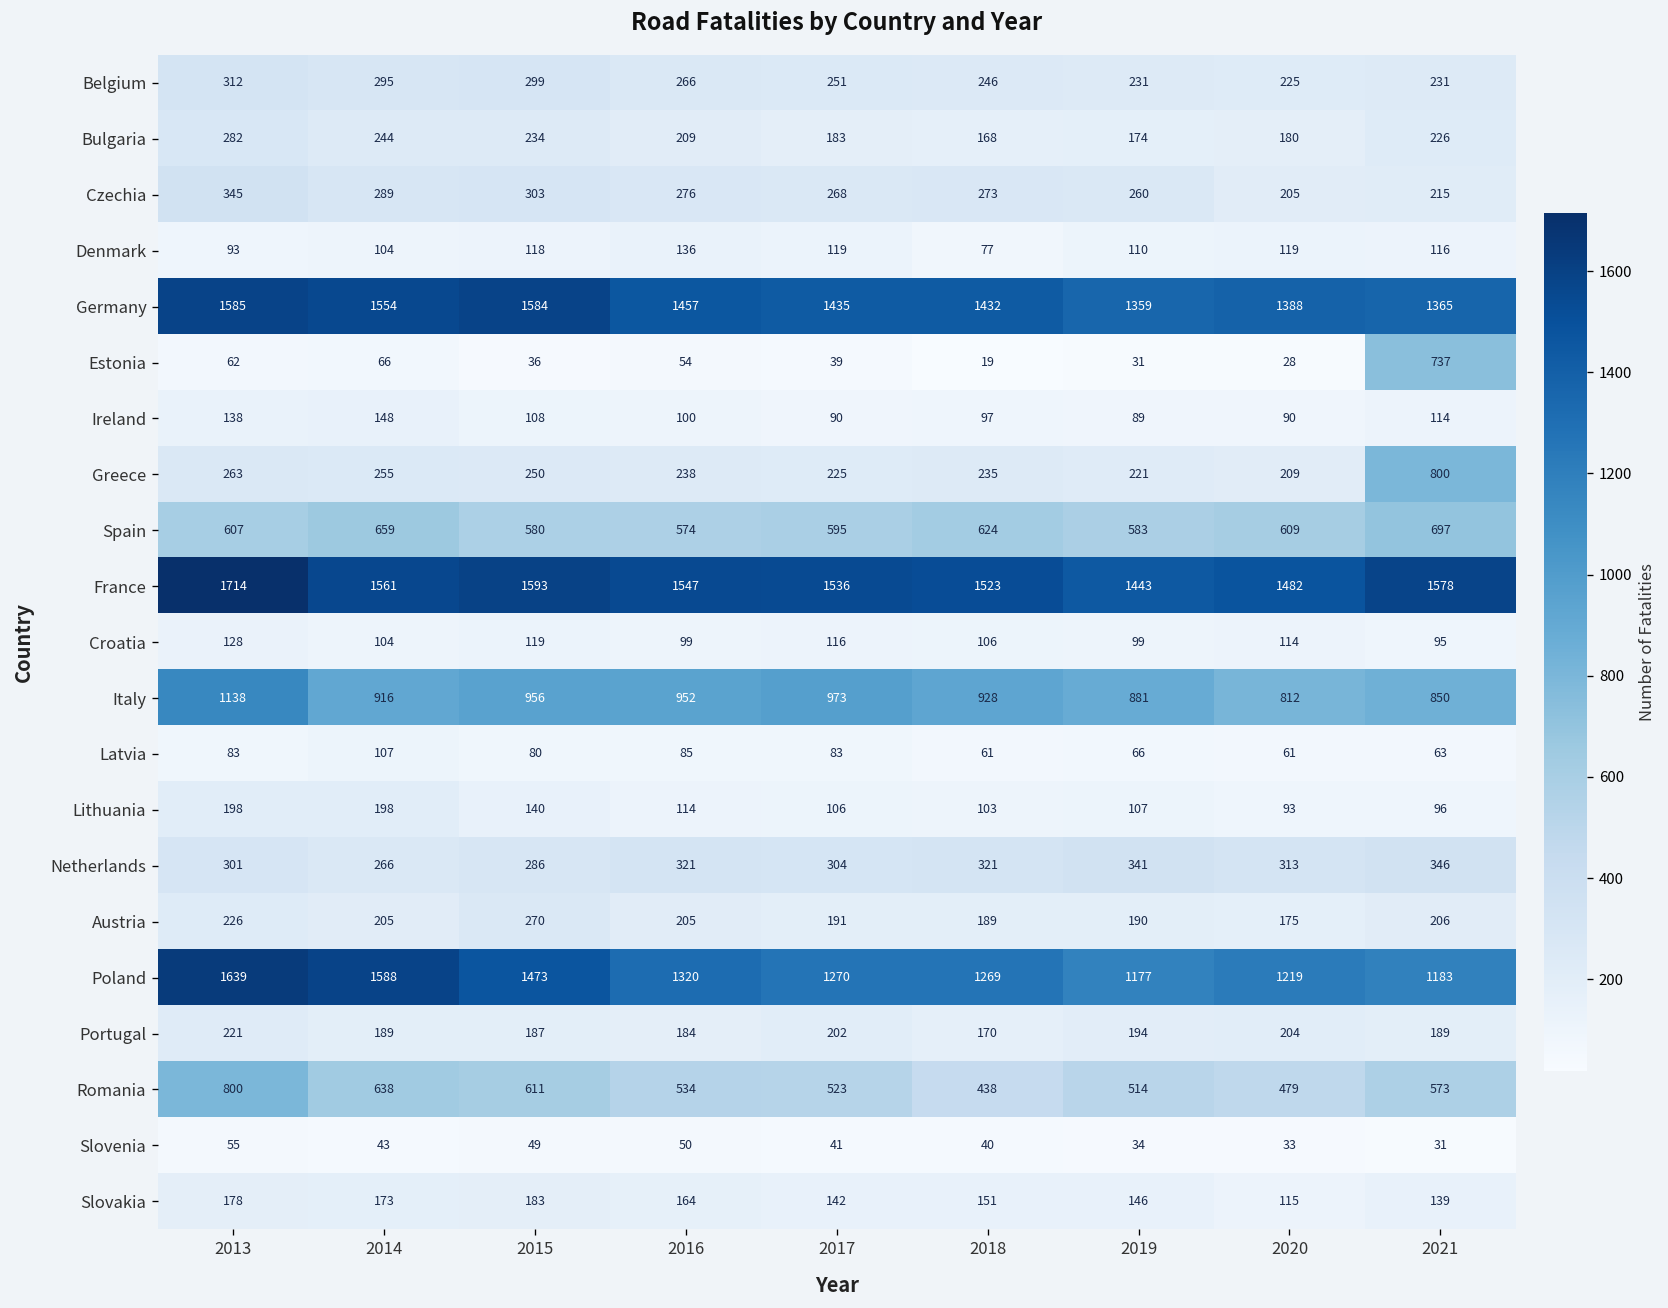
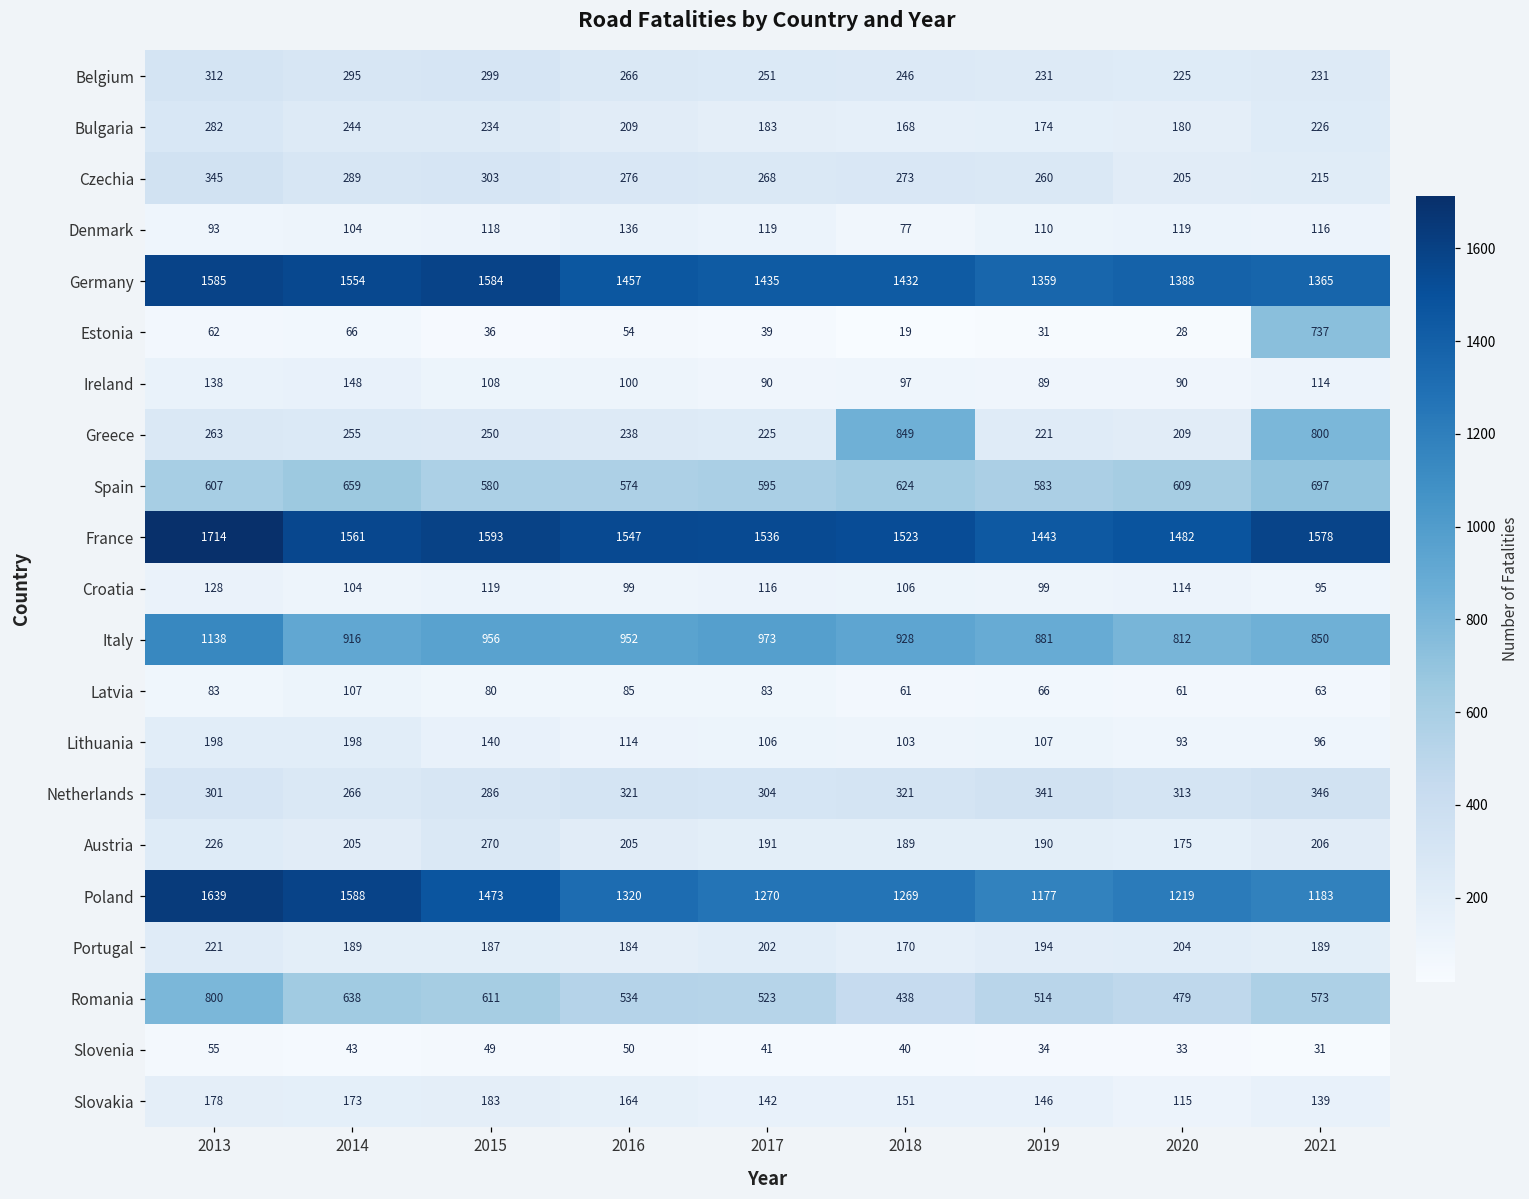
  {
    "Belgium": {
      "2013": 312,
      "2014": 295,
      "2015": 299,
      "2016": 266,
      "2017": 251,
      "2018": 246,
      "2019": 231,
      "2020": 225,
      "2021": 231
    },
    "Bulgaria": {
      "2013": 282,
      "2014": 244,
      "2015": 234,
      "2016": 209,
      "2017": 183,
      "2018": 168,
      "2019": 174,
      "2020": 180,
      "2021": 226
    },
    "Czechia": {
      "2013": 345,
      "2014": 289,
      "2015": 303,
      "2016": 276,
      "2017": 268,
      "2018": 273,
      "2019": 260,
      "2020": 205,
      "2021": 215
    },
    "Denmark": {
      "2013": 93,
      "2014": 104,
      "2015": 118,
      "2016": 136,
      "2017": 119,
      "2018": 77,
      "2019": 110,
      "2020": 119,
      "2021": 116
    },
    "Germany": {
      "2013": 1585,
      "2014": 1554,
      "2015": 1584,
      "2016": 1457,
      "2017": 1435,
      "2018": 1432,
      "2019": 1359,
      "2020": 1388,
      "2021": 1365
    },
    "Estonia": {
      "2013": 62,
      "2014": 66,
      "2015": 36,
      "2016": 54,
      "2017": 39,
      "2018": 19,
      "2019": 31,
      "2020": 28,
      "2021": 737
    },
    "Ireland": {
      "2013": 138,
      "2014": 148,
      "2015": 108,
      "2016": 100,
      "2017": 90,
      "2018": 97,
      "2019": 89,
      "2020": 90,
      "2021": 114
    },
    "Greece": {
      "2013": 263,
      "2014": 255,
      "2015": 250,
      "2016": 238,
      "2017": 225,
-     "2018": 235,
+     "2018": 849,
      "2019": 221,
      "2020": 209,
      "2021": 800
    },
    "Spain": {
      "2013": 607,
      "2014": 659,
      "2015": 580,
      "2016": 574,
      "2017": 595,
      "2018": 624,
      "2019": 583,
      "2020": 609,
      "2021": 697
    },
    "France": {
      "2013": 1714,
      "2014": 1561,
      "2015": 1593,
      "2016": 1547,
      "2017": 1536,
      "2018": 1523,
      "2019": 1443,
      "2020": 1482,
      "2021": 1578
    },
    "Croatia": {
      "2013": 128,
      "2014": 104,
      "2015": 119,
      "2016": 99,
      "2017": 116,
      "2018": 106,
      "2019": 99,
      "2020": 114,
      "2021": 95
    },
    "Italy": {
      "2013": 1138,
      "2014": 916,
      "2015": 956,
      "2016": 952,
      "2017": 973,
      "2018": 928,
      "2019": 881,
      "2020": 812,
      "2021": 850
    },
    "Latvia": {
      "2013": 83,
      "2014": 107,
      "2015": 80,
      "2016": 85,
      "2017": 83,
      "2018": 61,
      "2019": 66,
      "2020": 61,
      "2021": 63
    },
    "Lithuania": {
      "2013": 198,
      "2014": 198,
      "2015": 140,
      "2016": 114,
      "2017": 106,
      "2018": 103,
      "2019": 107,
      "2020": 93,
      "2021": 96
    },
    "Netherlands": {
      "2013": 301,
      "2014": 266,
      "2015": 286,
      "2016": 321,
      "2017": 304,
      "2018": 321,
      "2019": 341,
      "2020": 313,
      "2021": 346
    },
    "Austria": {
      "2013": 226,
      "2014": 205,
      "2015": 270,
      "2016": 205,
      "2017": 191,
      "2018": 189,
      "2019": 190,
      "2020": 175,
      "2021": 206
    },
    "Poland": {
      "2013": 1639,
      "2014": 1588,
      "2015": 1473,
      "2016": 1320,
      "2017": 1270,
      "2018": 1269,
      "2019": 1177,
      "2020": 1219,
      "2021": 1183
    },
    "Portugal": {
      "2013": 221,
      "2014": 189,
      "2015": 187,
      "2016": 184,
      "2017": 202,
      "2018": 170,
      "2019": 194,
      "2020": 204,
      "2021": 189
    },
    "Romania": {
      "2013": 800,
      "2014": 638,
      "2015": 611,
      "2016": 534,
      "2017": 523,
      "2018": 438,
      "2019": 514,
      "2020": 479,
      "2021": 573
    },
    "Slovenia": {
      "2013": 55,
      "2014": 43,
      "2015": 49,
      "2016": 50,
      "2017": 41,
      "2018": 40,
      "2019": 34,
      "2020": 33,
      "2021": 31
    },
    "Slovakia": {
      "2013": 178,
      "2014": 173,
      "2015": 183,
      "2016": 164,
      "2017": 142,
      "2018": 151,
      "2019": 146,
      "2020": 115,
      "2021": 139
    }
  }
